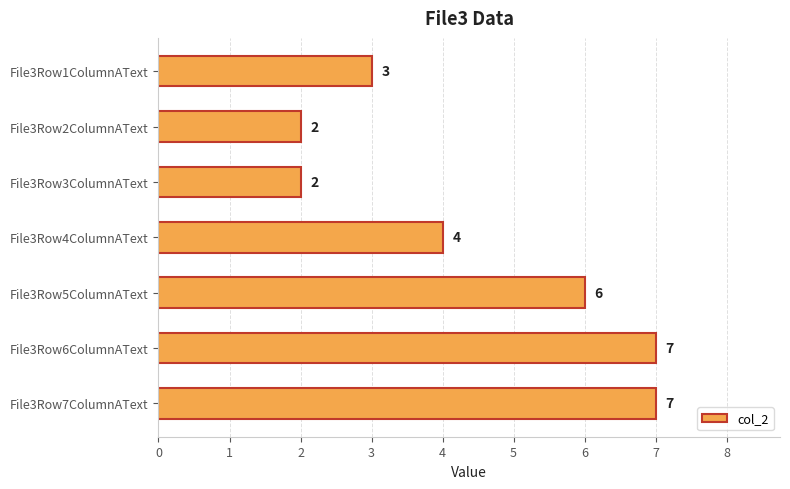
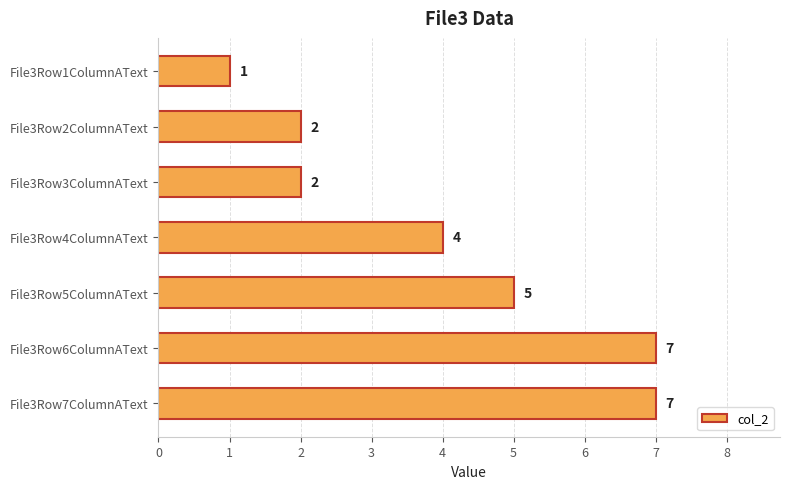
  {
-   "File3Row1ColumnAText": 3,
+   "File3Row1ColumnAText": 1,
    "File3Row2ColumnAText": 2,
    "File3Row3ColumnAText": 2,
    "File3Row4ColumnAText": 4,
-   "File3Row5ColumnAText": 6,
+   "File3Row5ColumnAText": 5,
    "File3Row6ColumnAText": 7,
    "File3Row7ColumnAText": 7
  }
